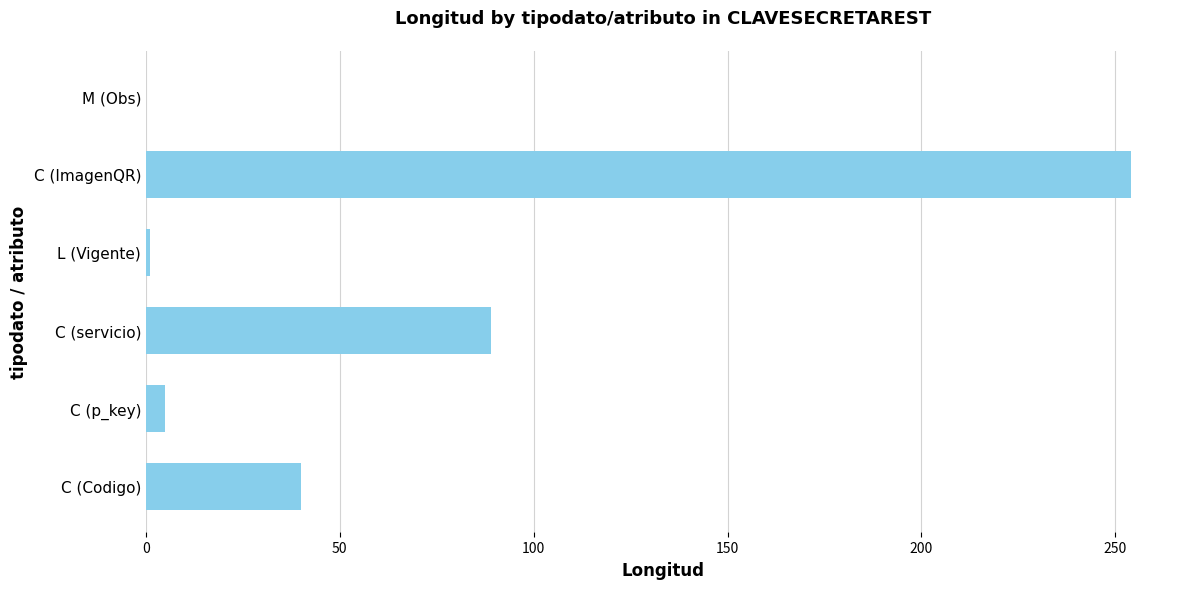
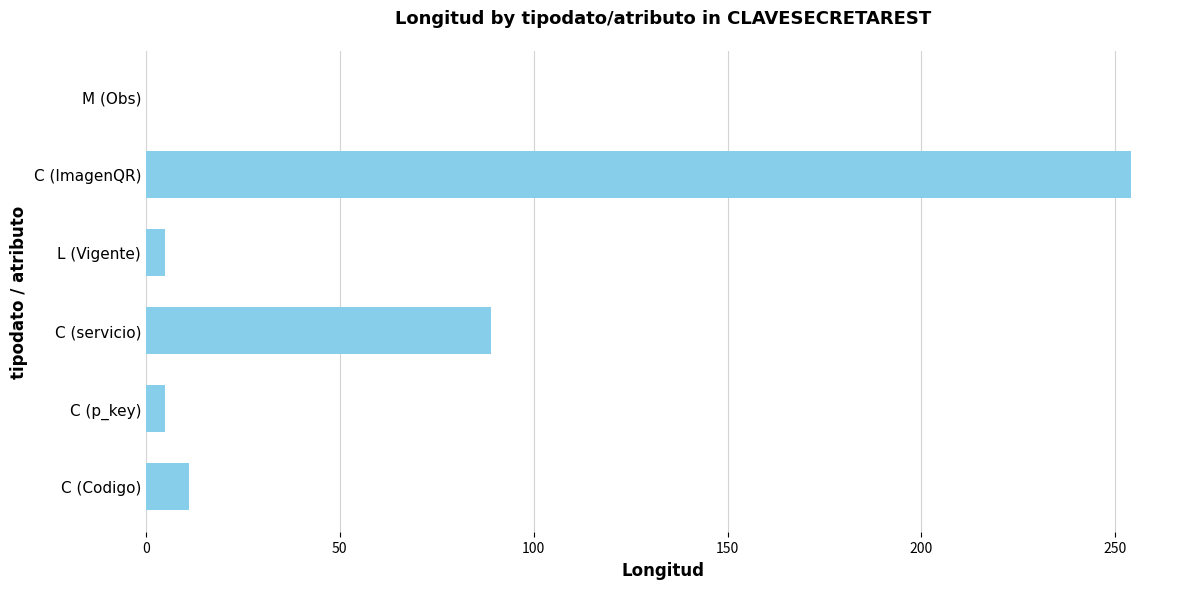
  {
    "M (Obs)": 0,
    "C (ImagenQR)": 254,
-   "L (Vigente)": 1,
+   "L (Vigente)": 5,
    "C (servicio)": 89,
    "C (p_key)": 5,
-   "C (Codigo)": 40
+   "C (Codigo)": 11
  }
